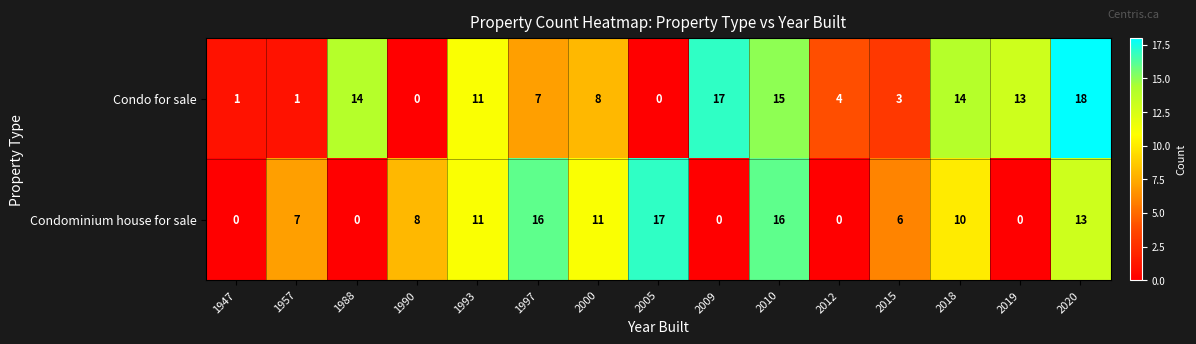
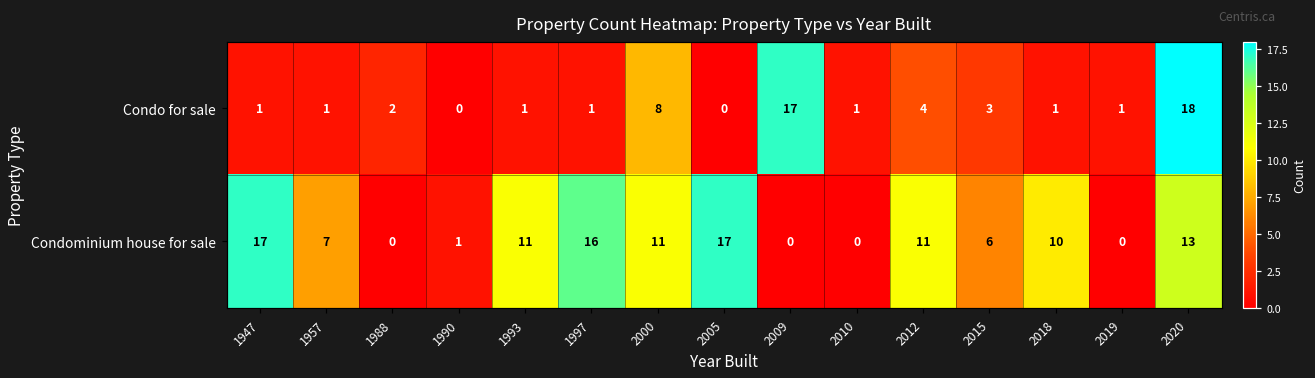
  {
    "Condo for sale": {
      "1947": 1,
      "1957": 1,
-     "1988": 14,
+     "1988": 2,
      "1990": 0,
-     "1993": 11,
-     "1997": 7,
+     "1993": 1,
+     "1997": 1,
      "2000": 8,
      "2005": 0,
      "2009": 17,
-     "2010": 15,
+     "2010": 1,
      "2012": 4,
      "2015": 3,
-     "2018": 14,
-     "2019": 13,
+     "2018": 1,
+     "2019": 1,
      "2020": 18
    },
    "Condominium house for sale": {
-     "1947": 0,
+     "1947": 17,
      "1957": 7,
      "1988": 0,
-     "1990": 8,
+     "1990": 1,
      "1993": 11,
      "1997": 16,
      "2000": 11,
      "2005": 17,
      "2009": 0,
-     "2010": 16,
-     "2012": 0,
+     "2010": 0,
+     "2012": 11,
      "2015": 6,
      "2018": 10,
      "2019": 0,
      "2020": 13
    }
  }
